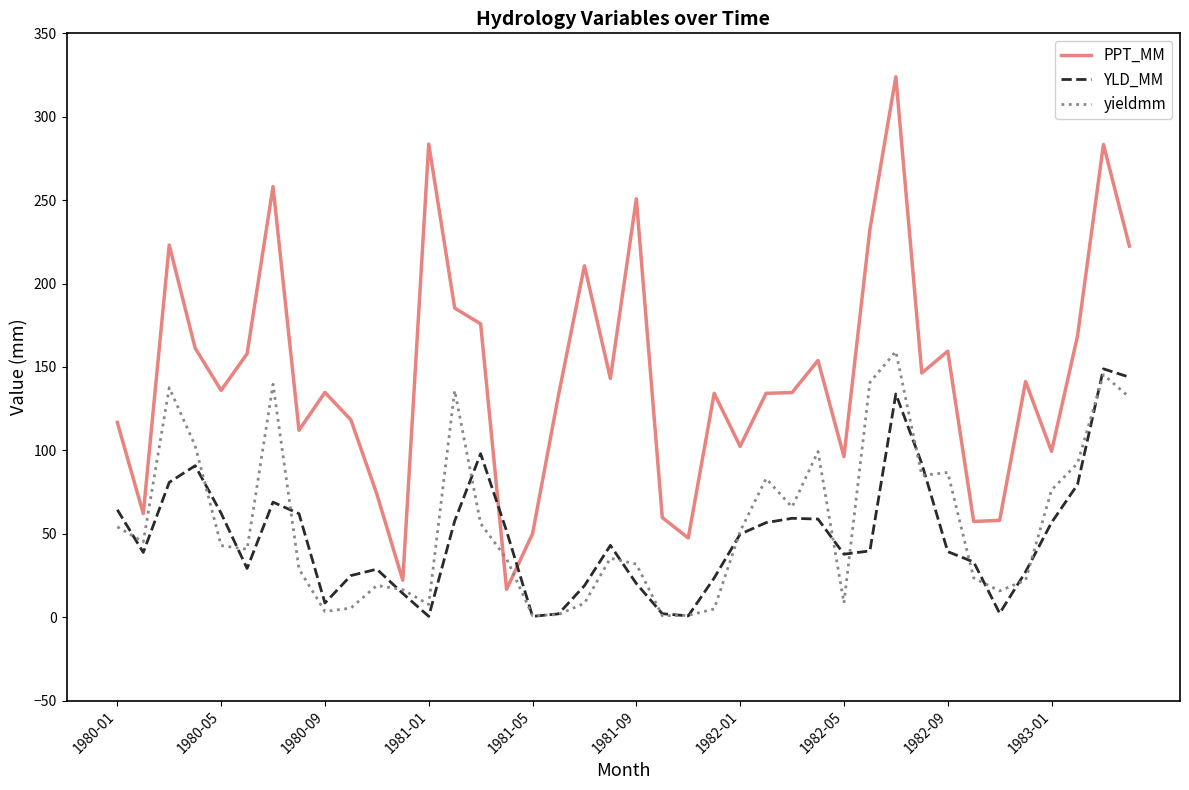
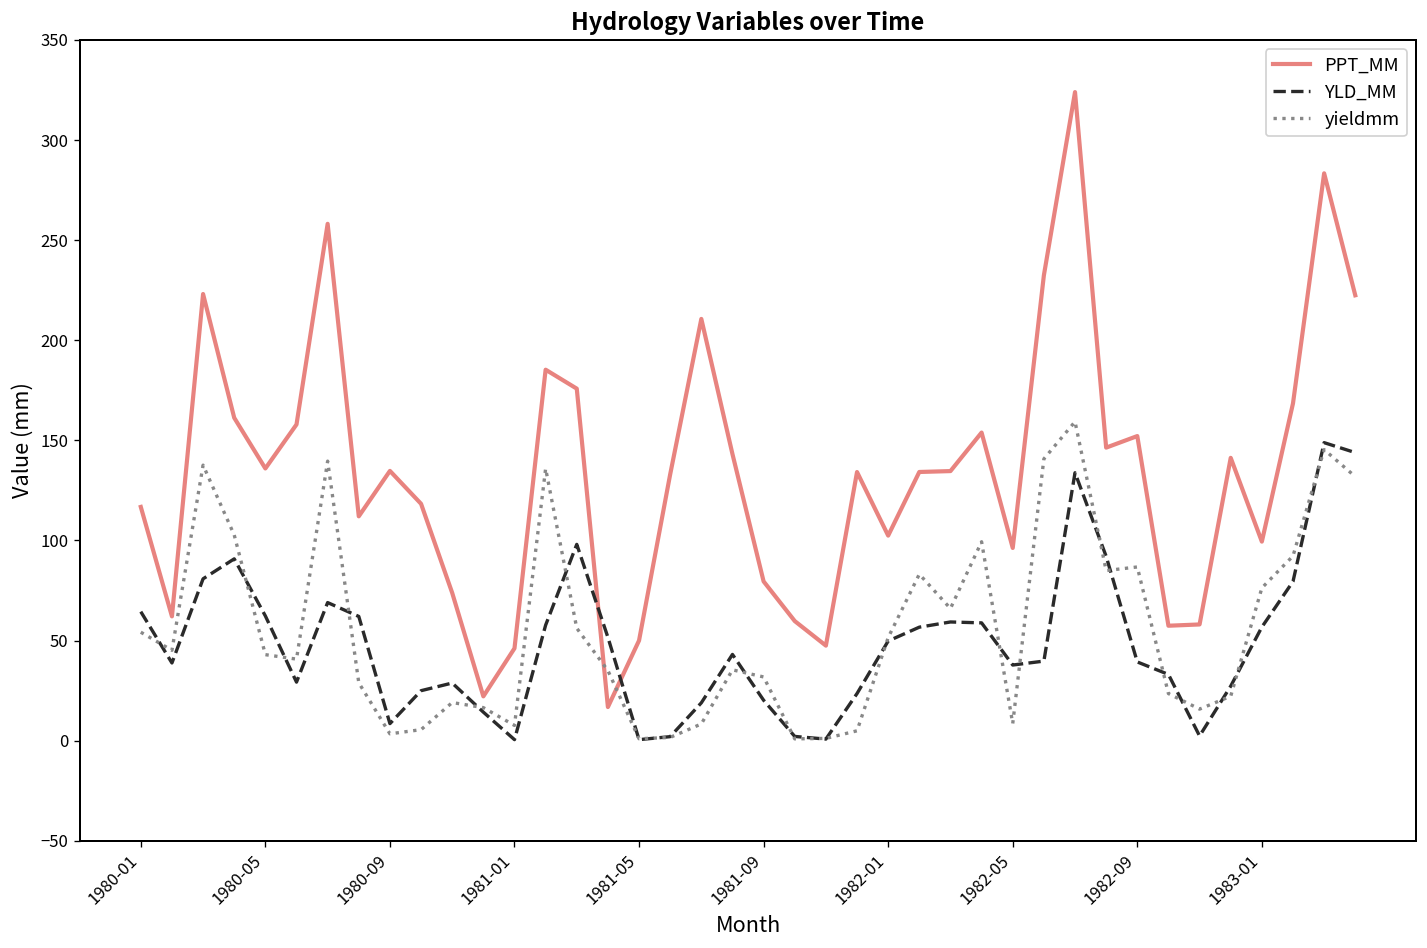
  {
    "PPT_MM": {
      "1980-01": 117,
      "1980-05": 136,
      "1980-09": 135,
-     "1981-01": 284,
+     "1981-01": 46,
      "1981-05": 50,
-     "1981-09": 251,
+     "1981-09": 80,
      "1982-01": 102,
      "1982-05": 96,
-     "1982-09": 159,
+     "1982-09": 152,
      "1983-01": 99
    },
    "YLD_MM": {
      "1980-01": 64,
      "1980-05": 62,
      "1980-09": 8,
      "1981-01": 0,
      "1981-09": 20,
      "1982-01": 50,
      "1982-05": 38,
      "1982-09": 39,
      "1983-01": 57
    },
    "yieldmm": {
      "1980-01": 54,
      "1980-05": 43,
      "1980-09": 3,
      "1981-01": 8,
      "1981-09": 32,
      "1982-01": 51,
      "1982-05": 9,
      "1982-09": 87,
      "1983-01": 76
    }
  }
